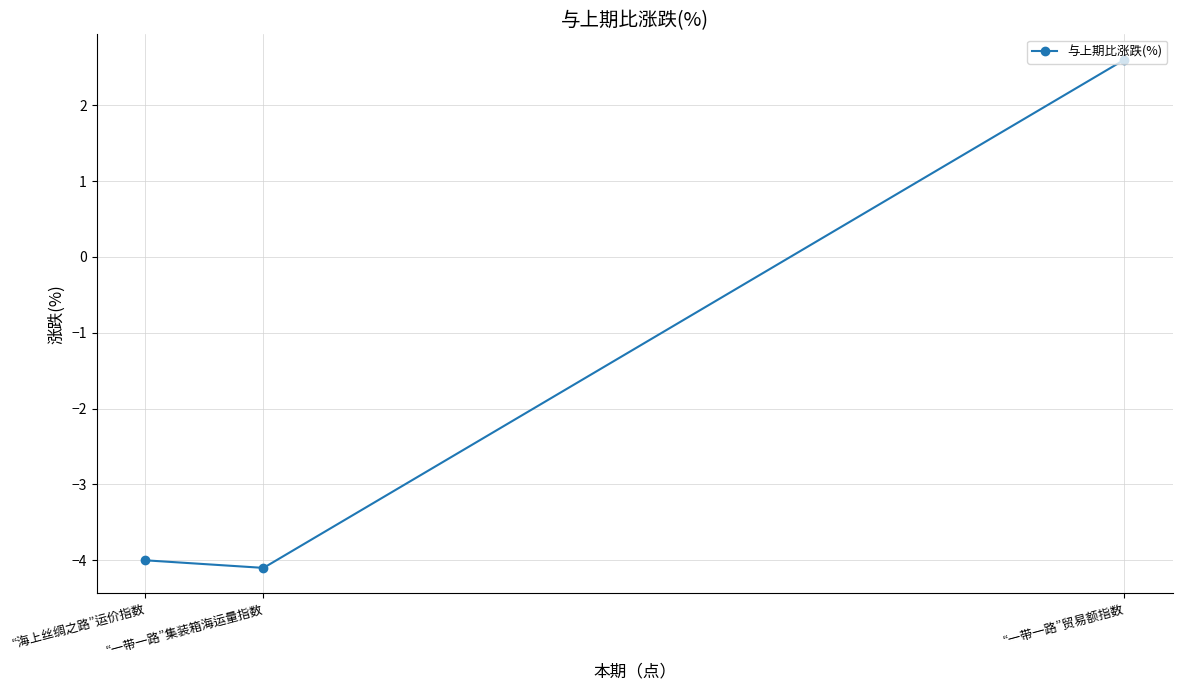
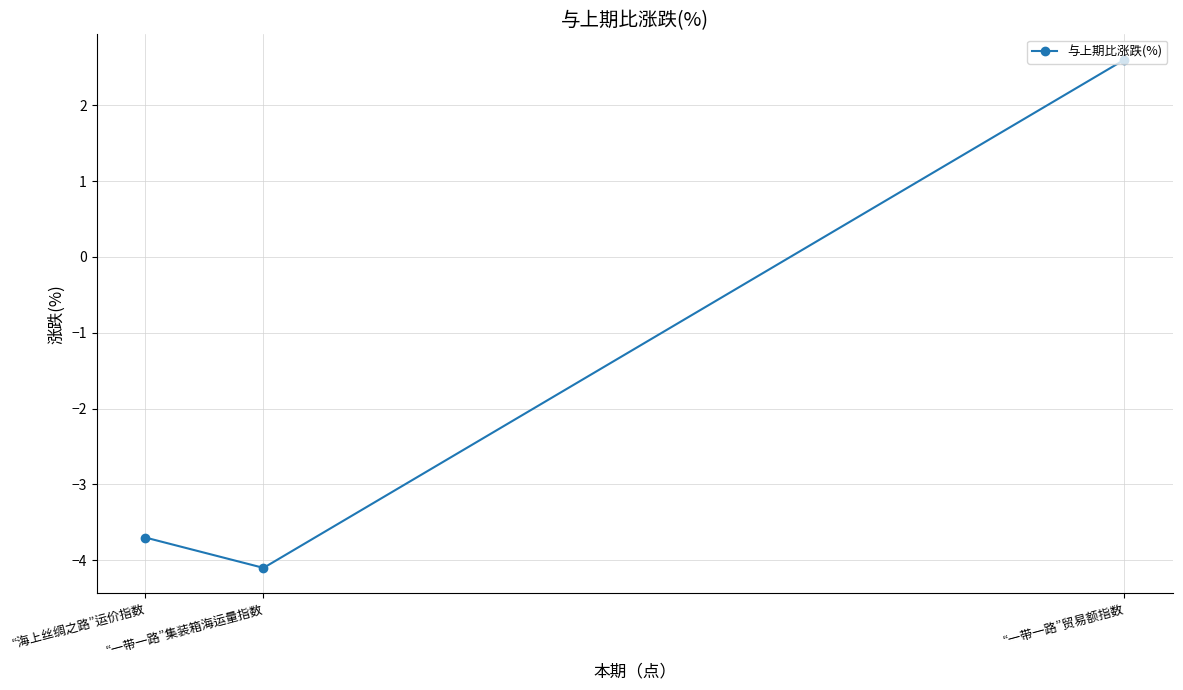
  {
-   "“海上丝绸之路”运价指数": -4.0,
+   "“海上丝绸之路”运价指数": -3.7,
    "“一带一路”集装箱海运量指数": -4.1
  }
